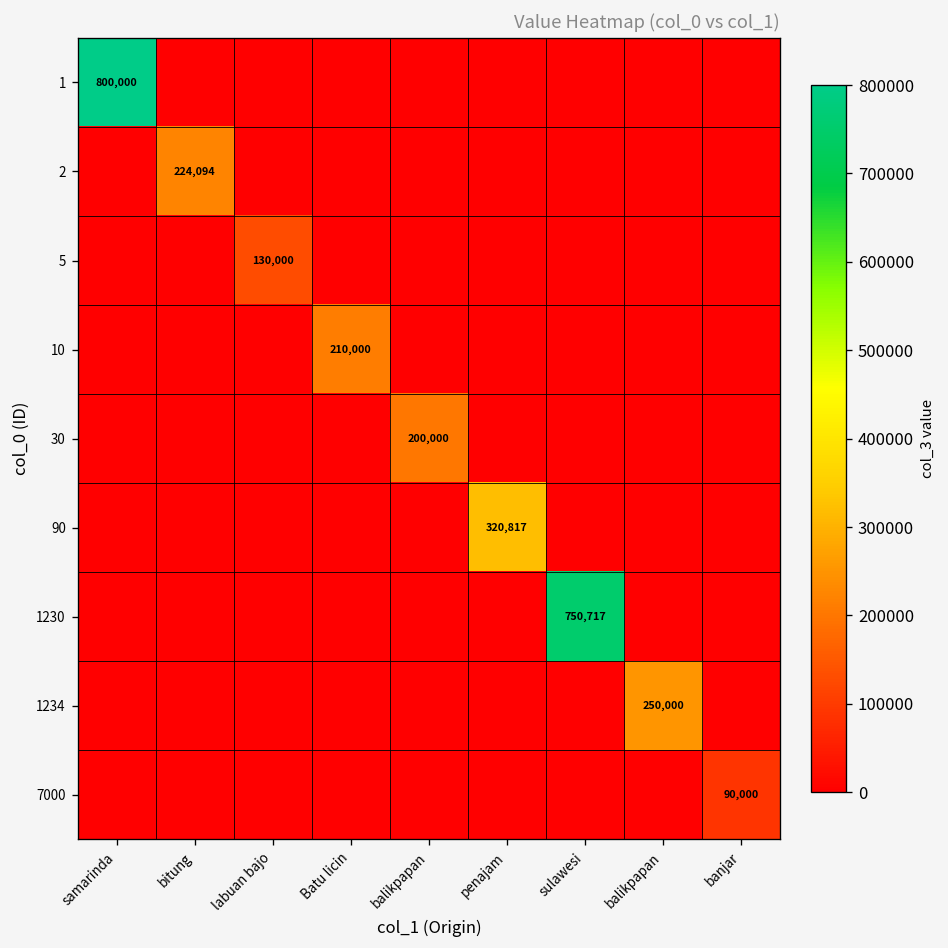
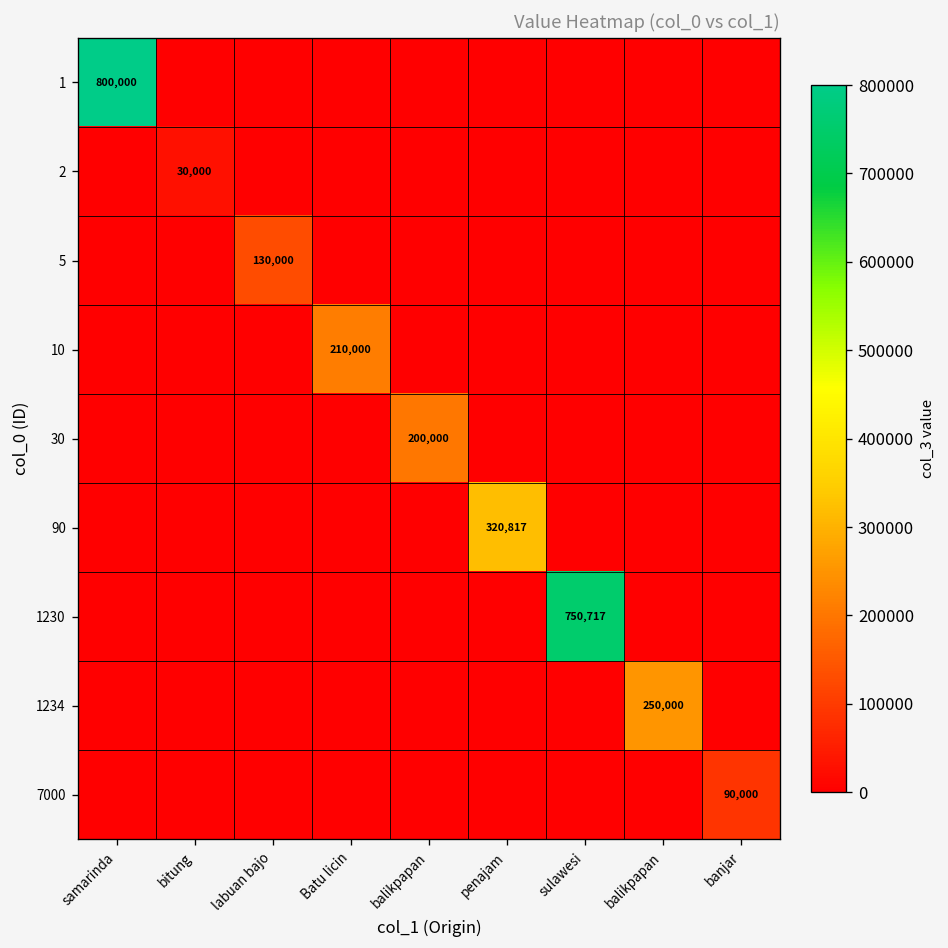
  {
    "1": {
      "samarinda": "800,000"
    },
    "2": {
-     "bitung": "224,094"
+     "bitung": "30,000"
    },
    "5": {
      "labuan bajo": "130,000"
    },
    "10": {
      "Batu licin": "210,000"
    },
    "90": {
      "penajam": "320,817"
    },
    "1230": {
      "sulawesi": "750,717"
    },
    "7000": {
      "banjar": "90,000"
    }
  }
